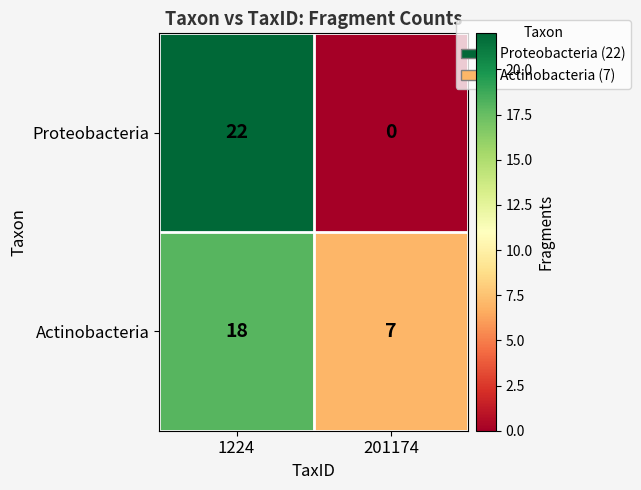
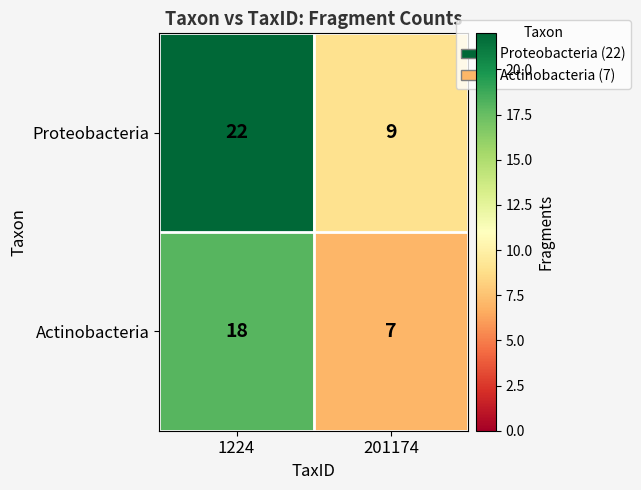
  {
    "Proteobacteria": {
      "1224": 22,
-     "201174": 0
+     "201174": 9
    },
    "Actinobacteria": {
      "1224": 18,
      "201174": 7
    }
  }
